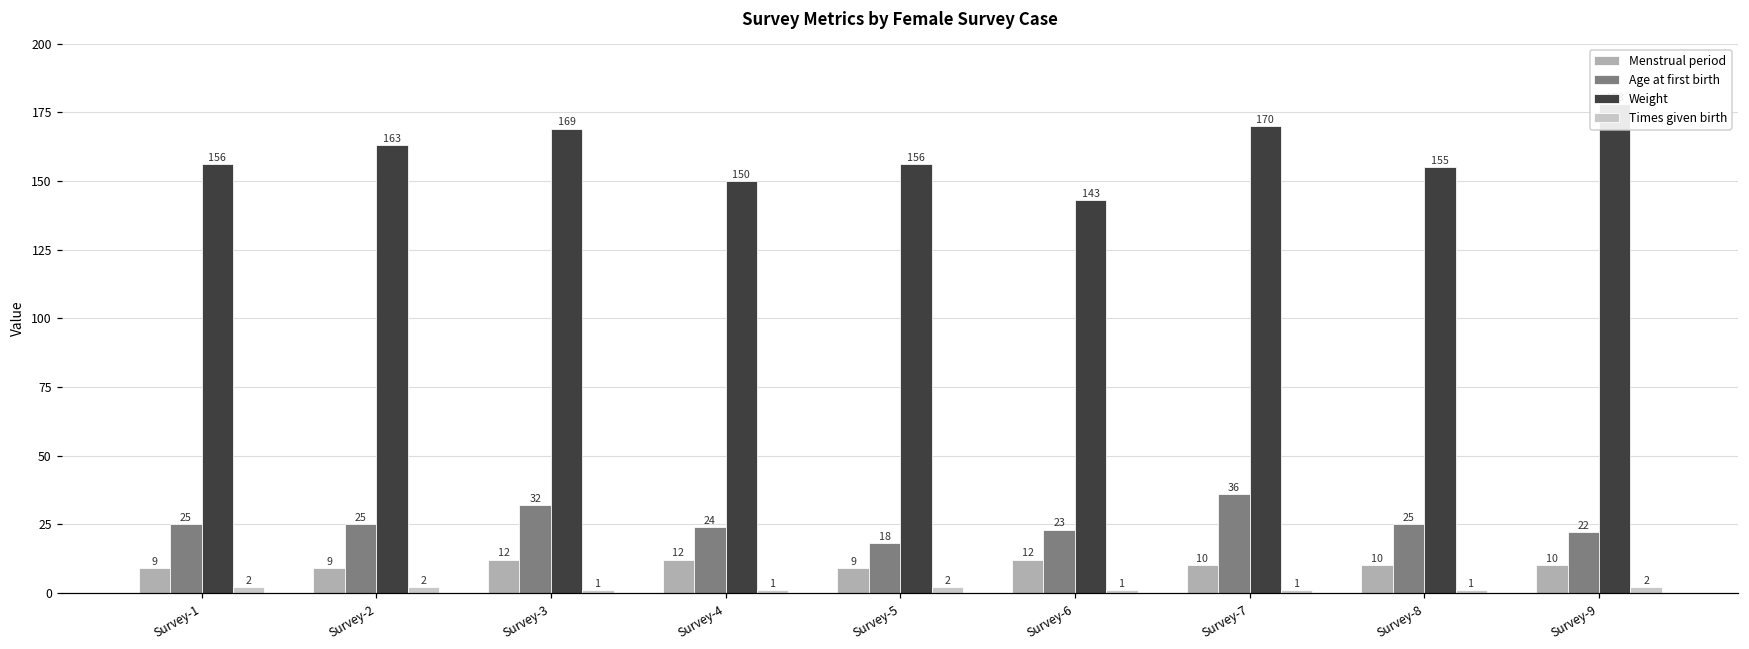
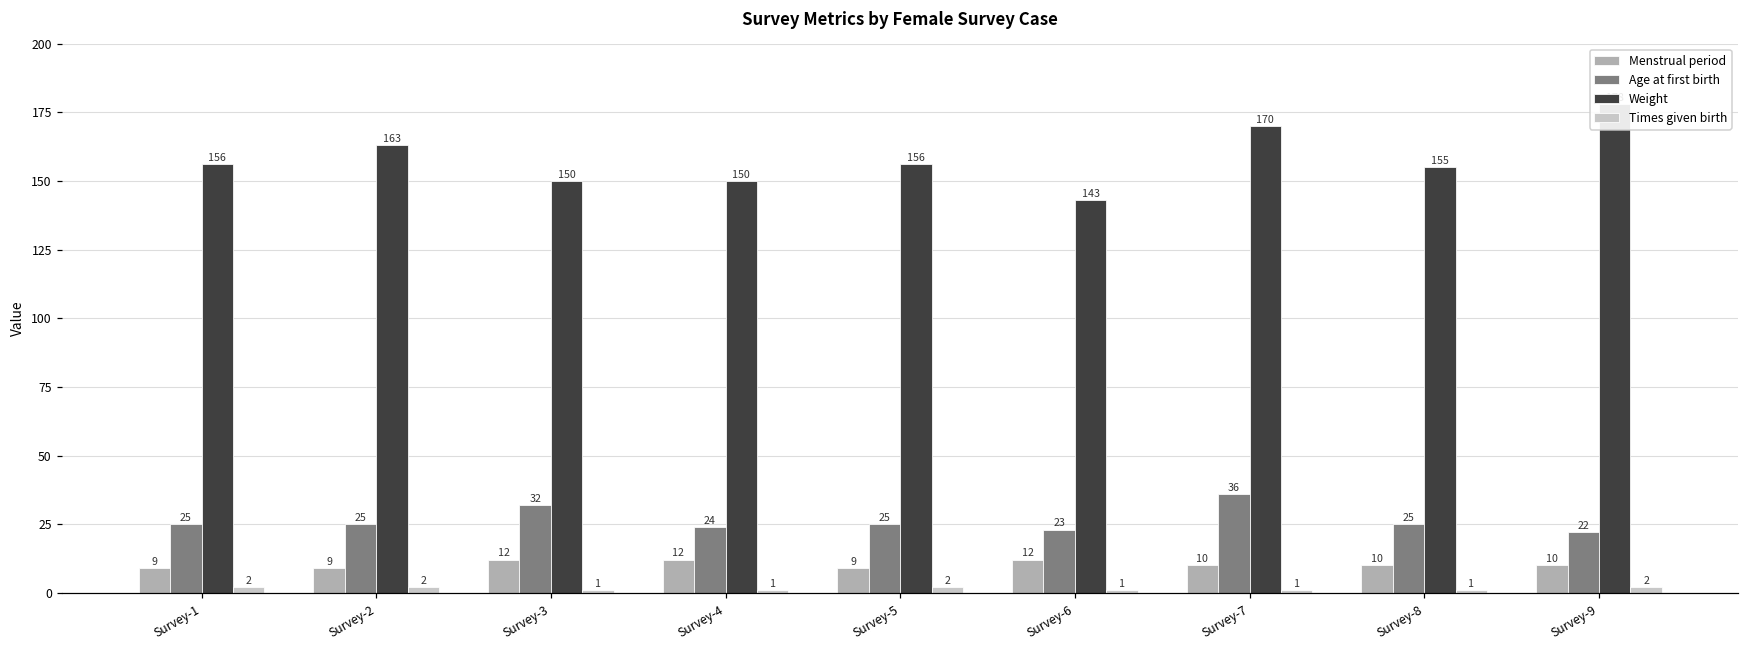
  {
    "Age at first birth": {
      "Survey-1": 25,
      "Survey-2": 25,
      "Survey-3": 32,
      "Survey-4": 24,
-     "Survey-5": 18,
+     "Survey-5": 25,
      "Survey-6": 23,
      "Survey-7": 36,
      "Survey-8": 25,
      "Survey-9": 22
    },
    "Weight": {
      "Survey-1": 156,
      "Survey-2": 163,
-     "Survey-3": 169,
+     "Survey-3": 150,
      "Survey-4": 150,
      "Survey-5": 156,
      "Survey-6": 143,
      "Survey-7": 170,
      "Survey-8": 155
    }
  }
